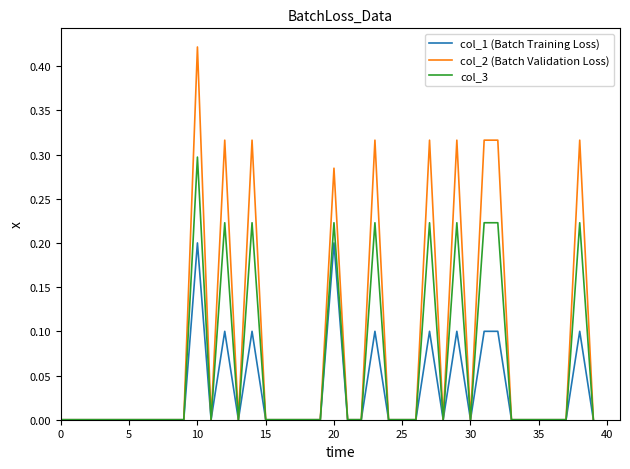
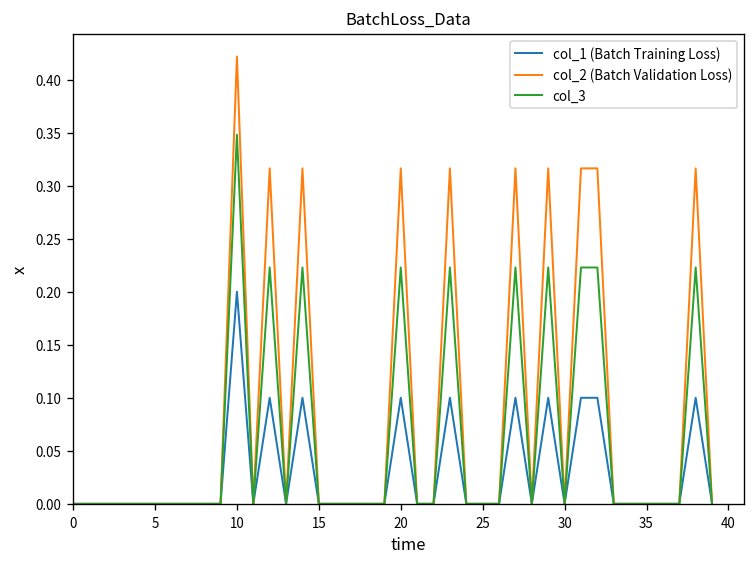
  {
    "col_1 (Batch Training Loss)": {
      "10": 0.2,
-     "20": 0.2
+     "20": 0.1
    },
    "col_2 (Batch Validation Loss)": {
      "10": 0.42,
-     "20": 0.28
+     "20": 0.32
    },
    "col_3": {
-     "10": 0.30,
+     "10": 0.35,
      "20": 0.22
    }
  }
